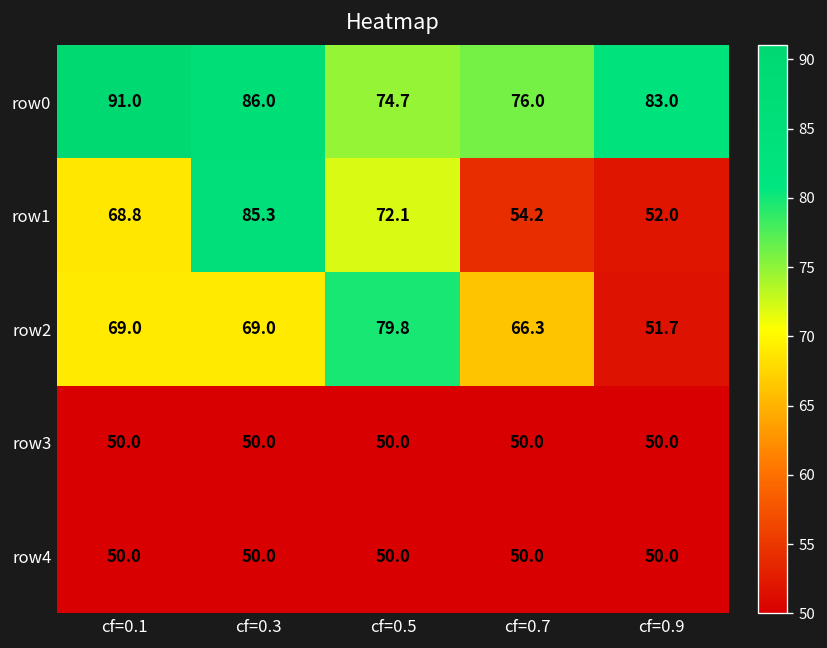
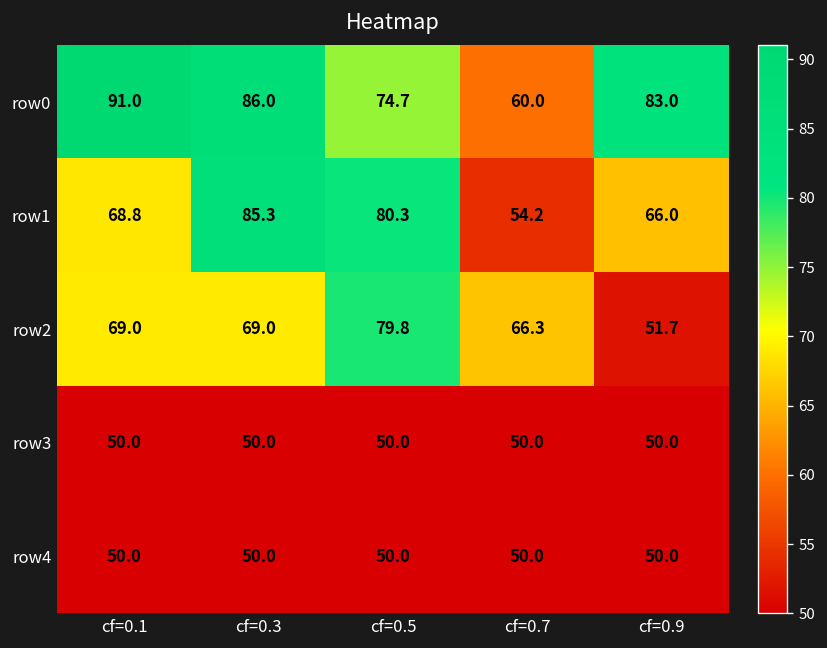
  {
    "row0": {
      "cf=0.1": 91.0,
      "cf=0.3": 86.0,
      "cf=0.5": 74.7,
-     "cf=0.7": 76.0,
+     "cf=0.7": 60.0,
      "cf=0.9": 83.0
    },
    "row1": {
      "cf=0.1": 68.8,
      "cf=0.3": 85.3,
-     "cf=0.5": 72.1,
+     "cf=0.5": 80.3,
      "cf=0.7": 54.2,
-     "cf=0.9": 52.0
+     "cf=0.9": 66.0
    },
    "row2": {
      "cf=0.1": 69.0,
      "cf=0.3": 69.0,
      "cf=0.5": 79.8,
      "cf=0.7": 66.3,
      "cf=0.9": 51.7
    },
    "row3": {
      "cf=0.1": 50.0,
      "cf=0.3": 50.0,
      "cf=0.5": 50.0,
      "cf=0.7": 50.0,
      "cf=0.9": 50.0
    },
    "row4": {
      "cf=0.1": 50.0,
      "cf=0.3": 50.0,
      "cf=0.5": 50.0,
      "cf=0.7": 50.0,
      "cf=0.9": 50.0
    }
  }
